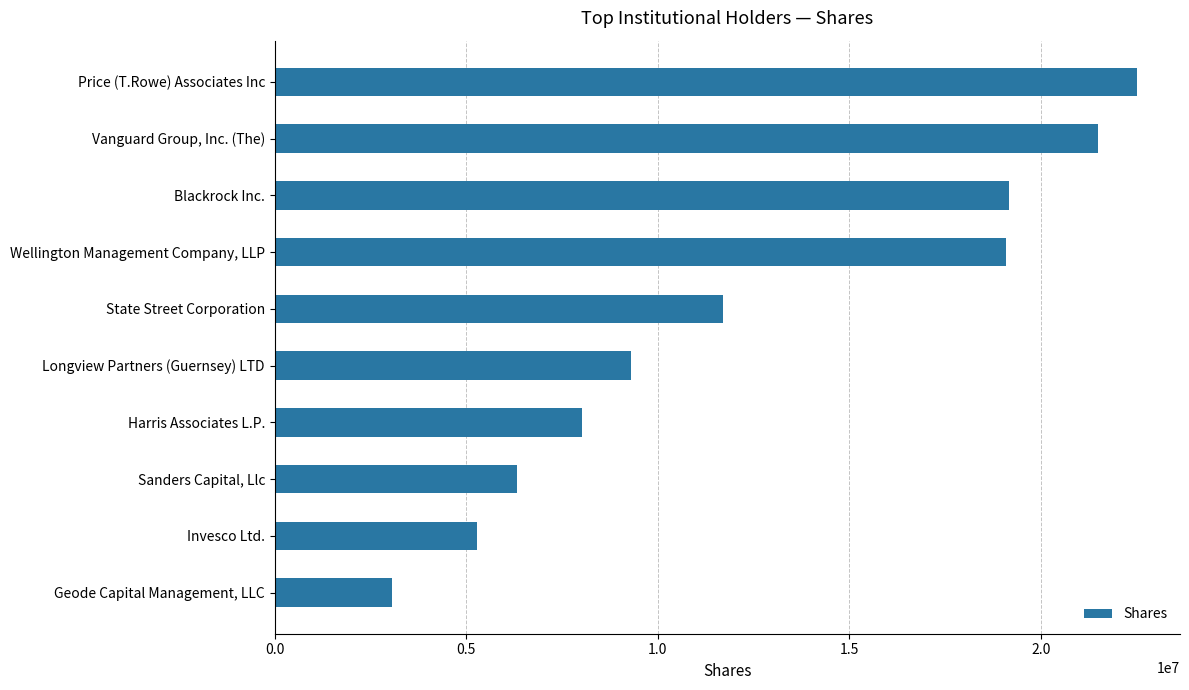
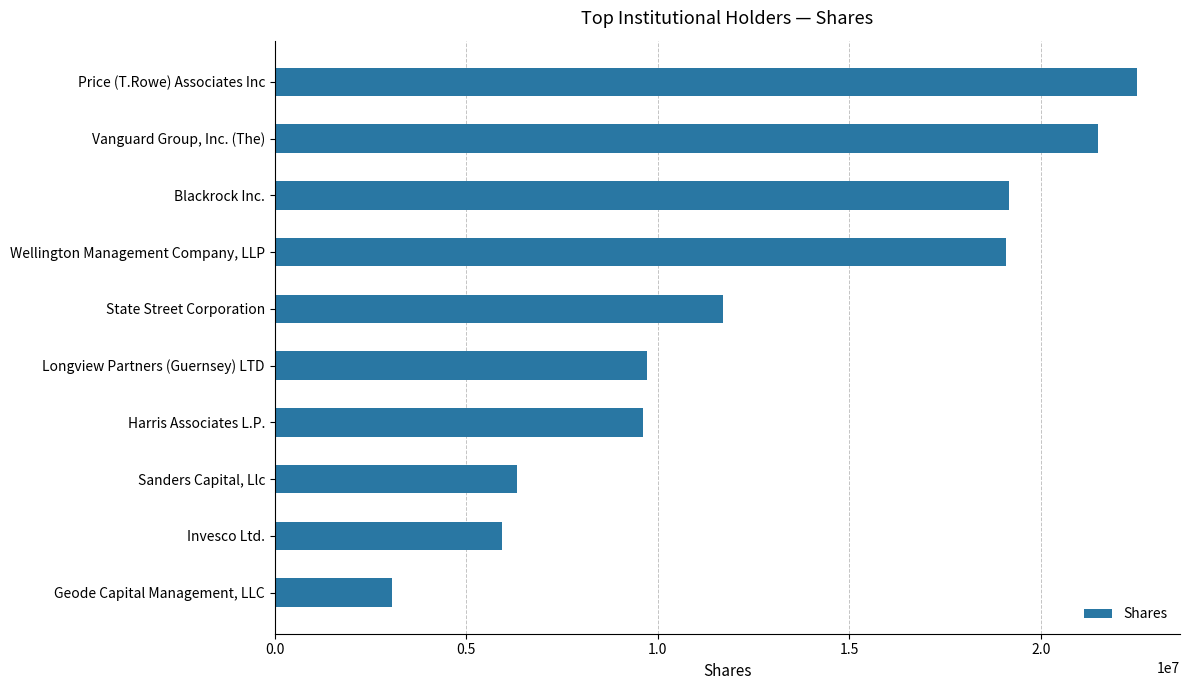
  {
    "Price (T.Rowe) Associates Inc": 22500000,
    "Vanguard Group, Inc. (The)": 21500000,
    "Blackrock Inc.": 19200000,
    "Wellington Management Company, LLP": 19100000,
    "State Street Corporation": 11700000,
-   "Longview Partners (Guernsey) LTD": 9300000,
-   "Harris Associates L.P.": 8000000,
+   "Longview Partners (Guernsey) LTD": 9700000,
+   "Harris Associates L.P.": 9600000,
    "Sanders Capital, Llc": 6300000,
-   "Invesco Ltd.": 5300000,
+   "Invesco Ltd.": 5900000,
    "Geode Capital Management, LLC": 3000000
  }
